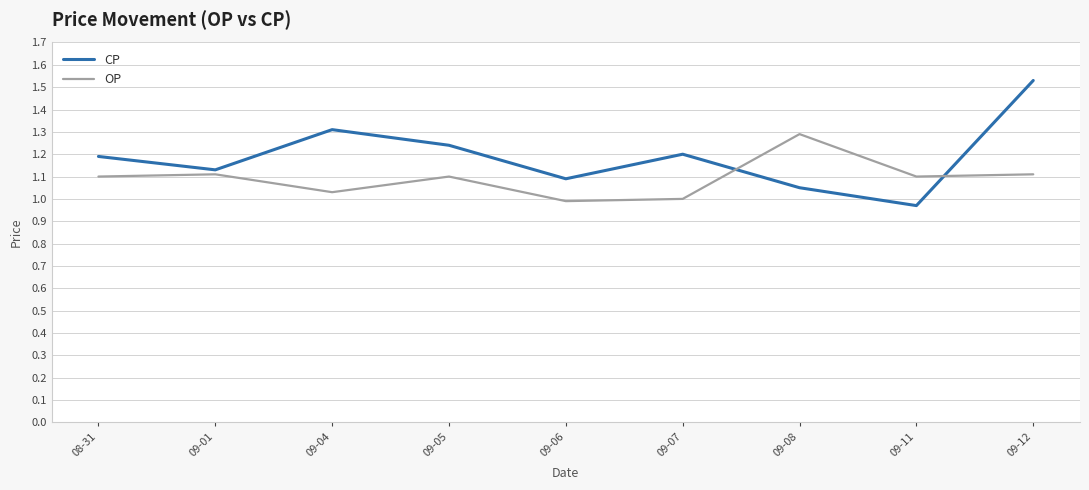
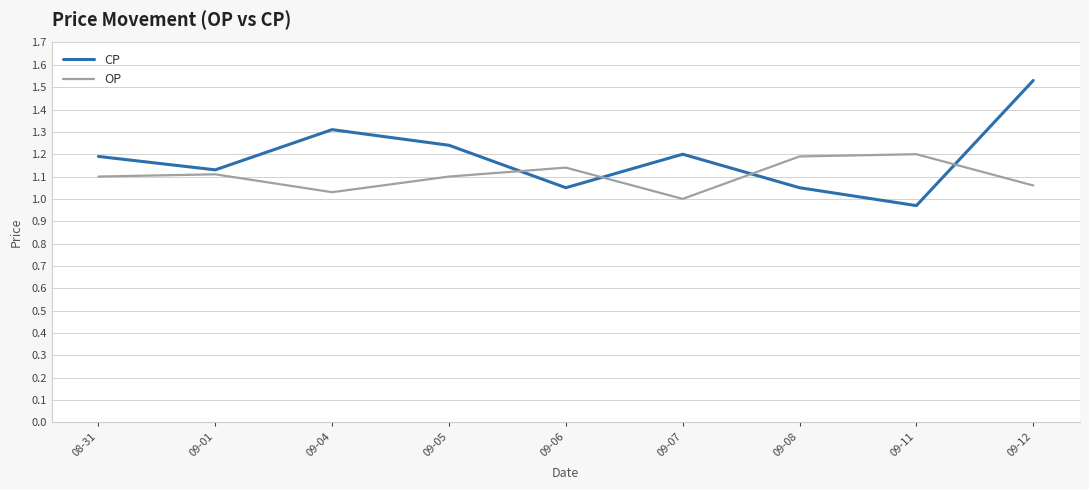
  {
    "CP": {
      "08-31": 1.19,
      "09-01": 1.13,
      "09-04": 1.31,
      "09-05": 1.24,
-     "09-06": 1.09,
+     "09-06": 1.05,
      "09-07": 1.20,
      "09-08": 1.05,
      "09-11": 0.97,
      "09-12": 1.53
    },
    "OP": {
      "08-31": 1.10,
      "09-01": 1.11,
      "09-04": 1.03,
      "09-05": 1.10,
-     "09-06": 0.99,
+     "09-06": 1.14,
      "09-07": 1.00,
-     "09-08": 1.29,
-     "09-11": 1.1,
-     "09-12": 1.11
+     "09-08": 1.19,
+     "09-11": 1.2,
+     "09-12": 1.06
    }
  }
